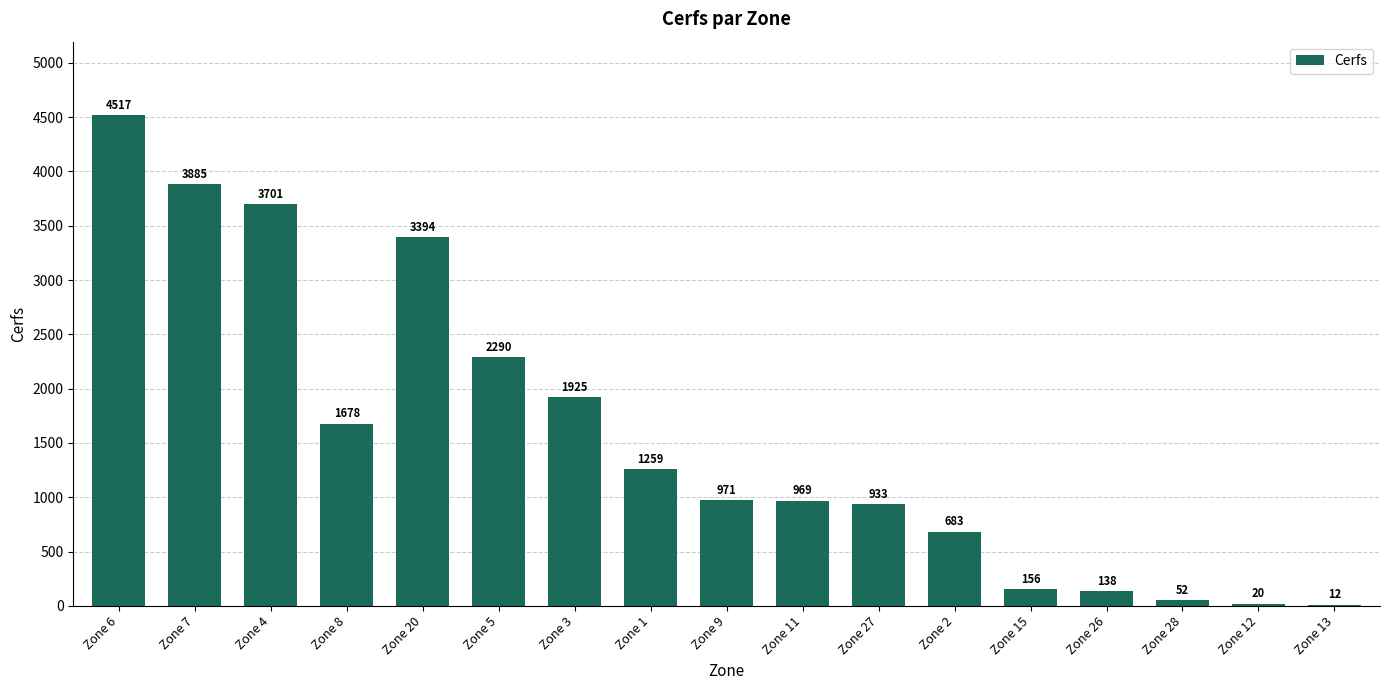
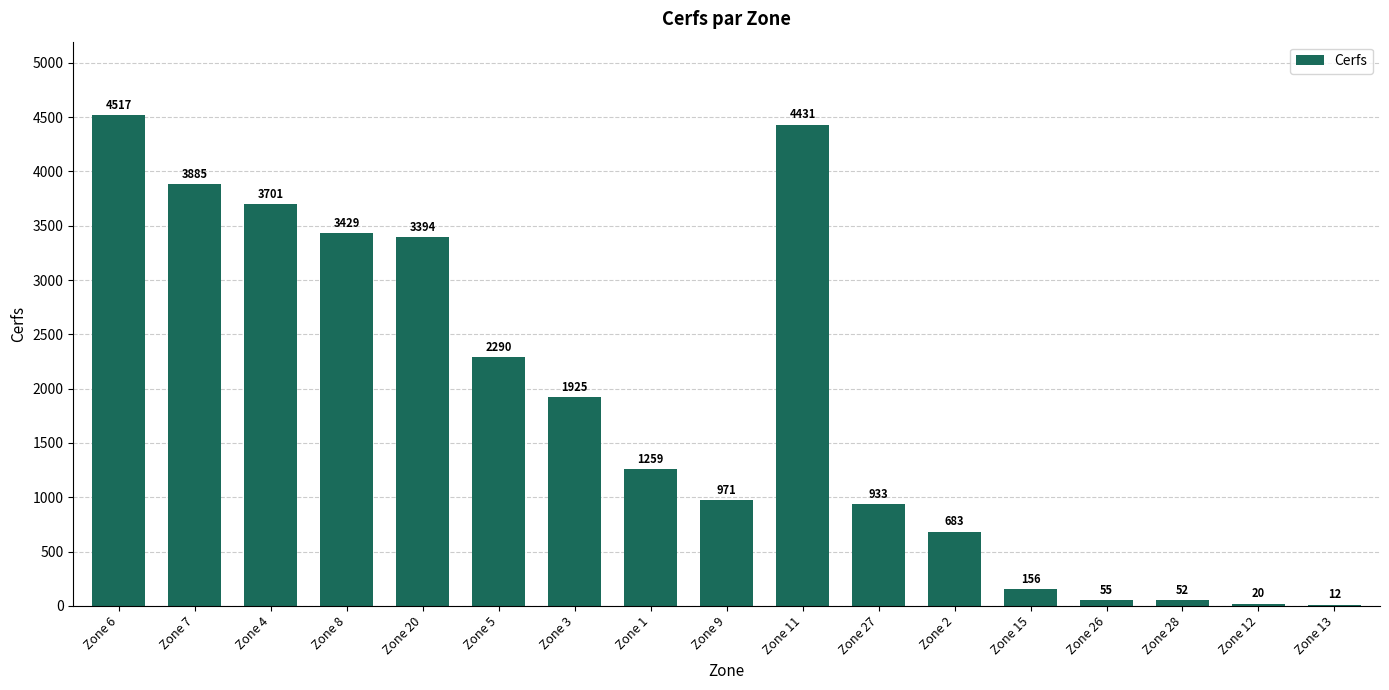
  {
    "Zone 6": 4517,
    "Zone 7": 3885,
    "Zone 4": 3701,
-   "Zone 8": 1678,
+   "Zone 8": 3429,
    "Zone 20": 3394,
    "Zone 5": 2290,
    "Zone 3": 1925,
    "Zone 1": 1259,
    "Zone 9": 971,
-   "Zone 11": 969,
+   "Zone 11": 4431,
    "Zone 27": 933,
    "Zone 2": 683,
    "Zone 15": 156,
-   "Zone 26": 138,
+   "Zone 26": 55,
    "Zone 28": 52,
    "Zone 12": 20,
    "Zone 13": 12
  }
